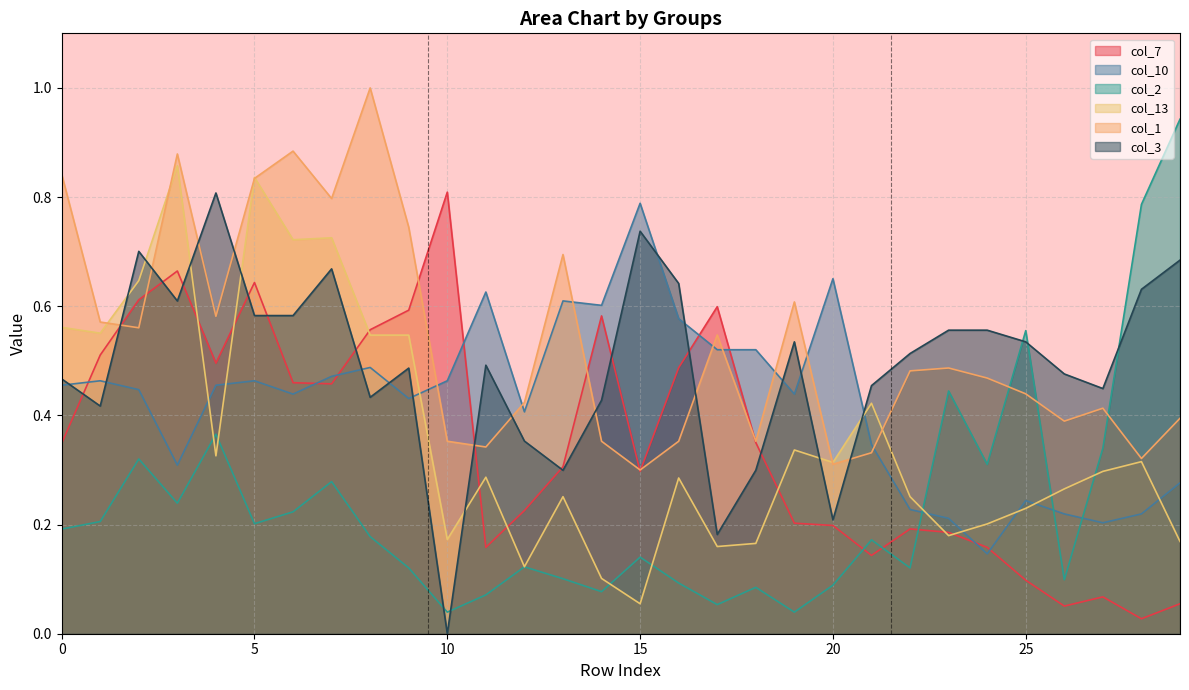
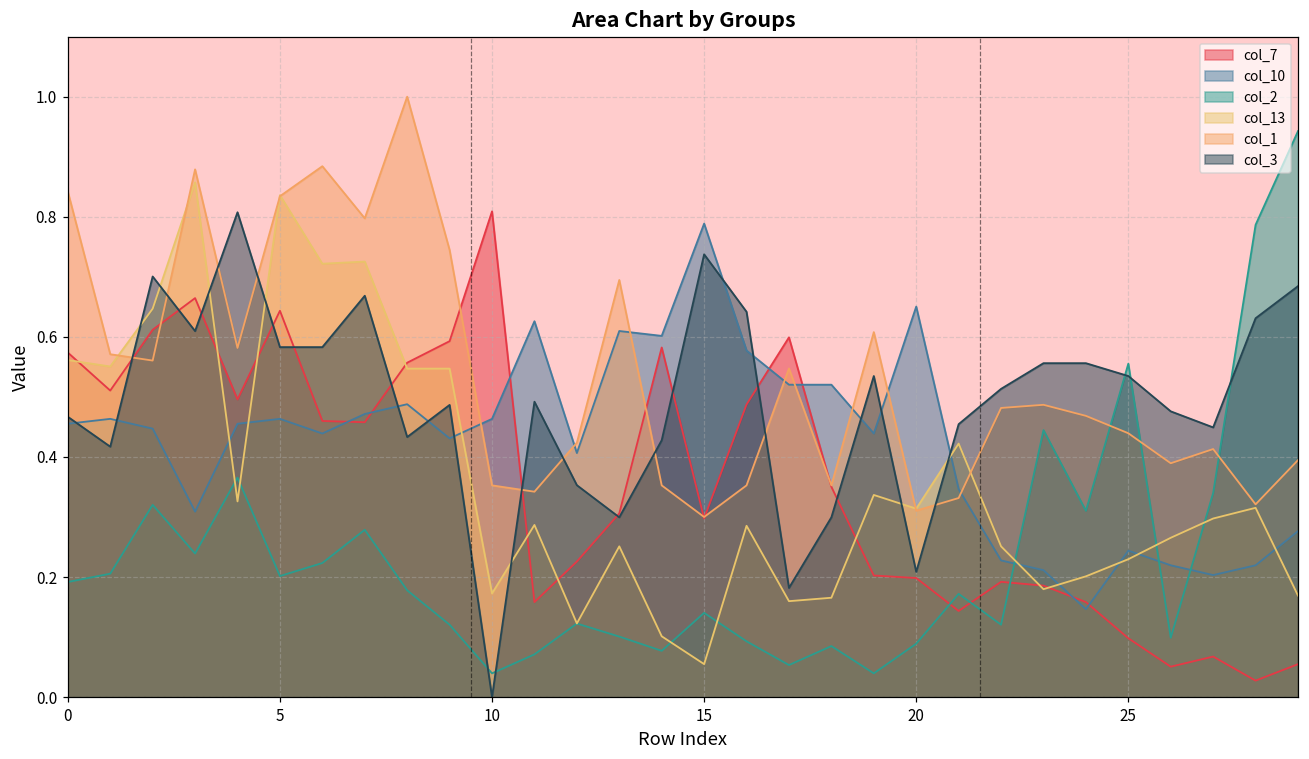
  {
    "col_7": {
-     "0": 0.35,
+     "0": 0.57,
      "5": 0.64,
      "10": 0.81,
      "20": 0.20,
      "25": 0.10
    },
    "col_3": {
      "0": 0.47,
      "5": 0.58,
      "10": 0.00,
      "15": 0.74,
      "20": 0.21,
      "25": 0.53
    }
  }
